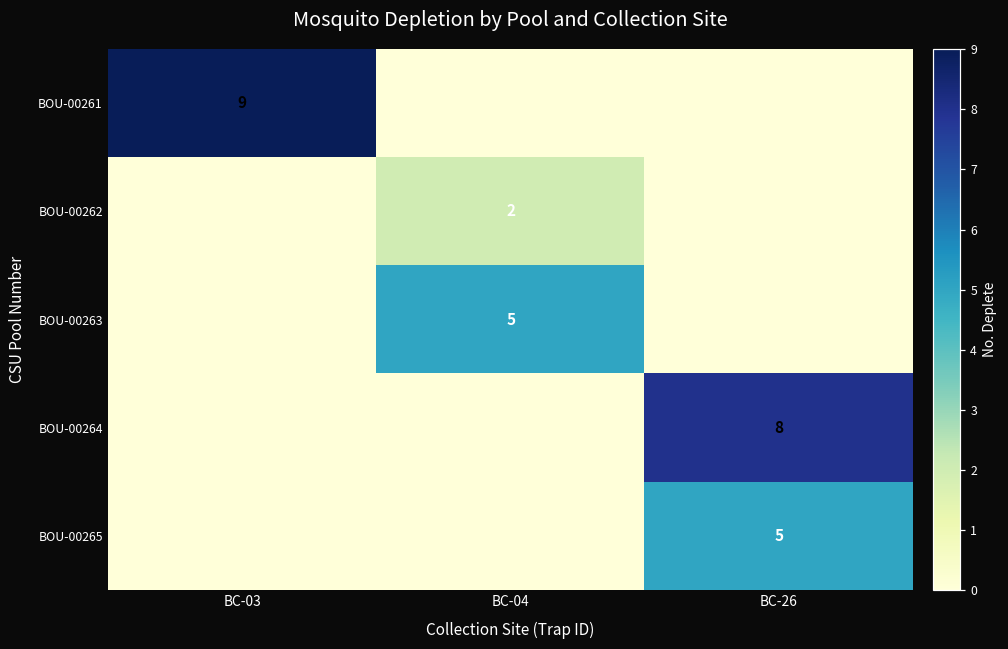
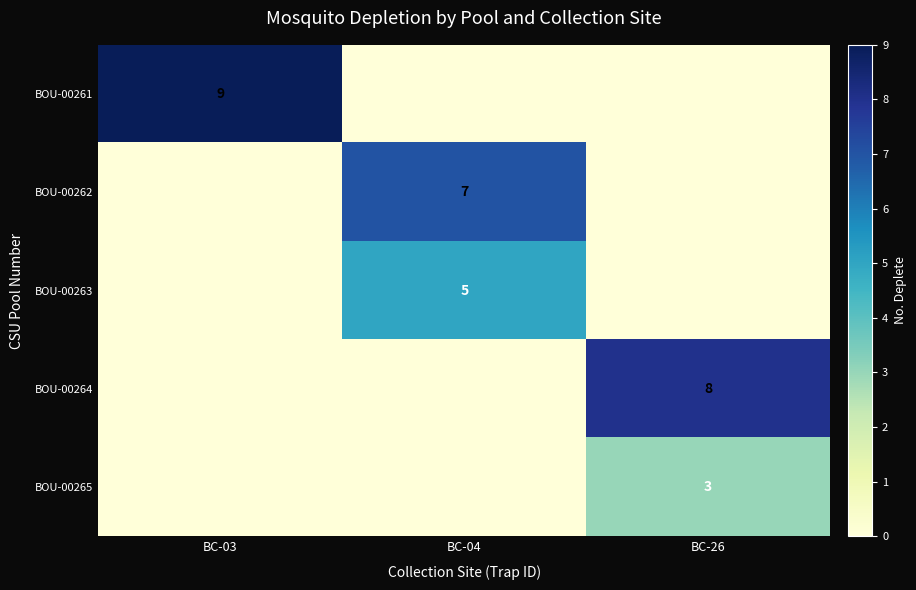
  {
    "BOU-00261": {
      "BC-03": 9
    },
    "BOU-00262": {
-     "BC-04": 2
+     "BC-04": 7
    },
    "BOU-00263": {
      "BC-04": 5
    },
    "BOU-00264": {
      "BC-26": 8
    },
    "BOU-00265": {
-     "BC-26": 5
+     "BC-26": 3
    }
  }
